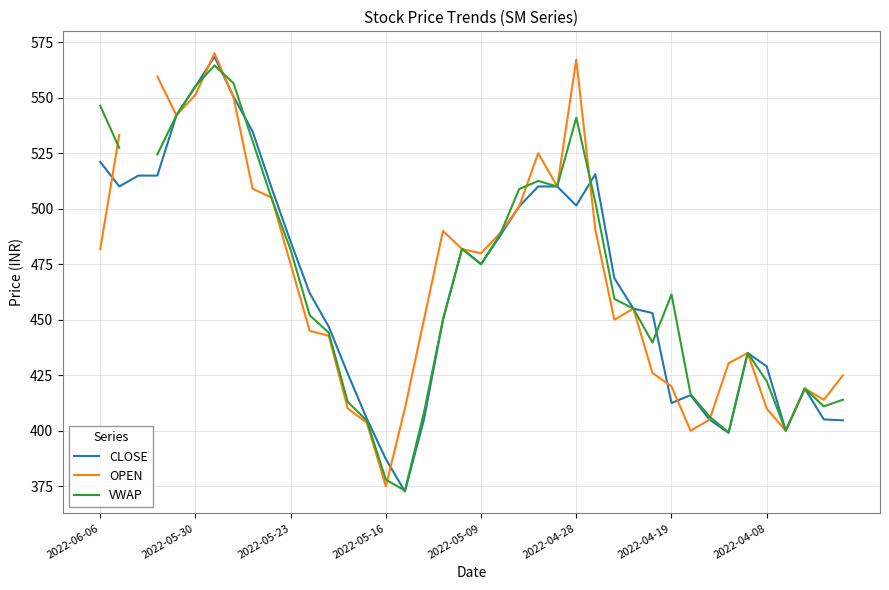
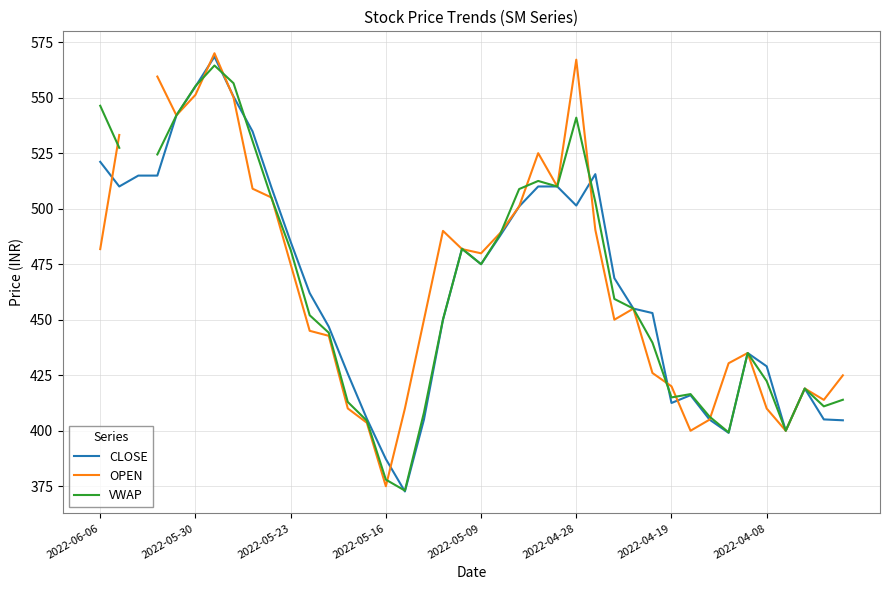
  {
    "CLOSE": {
      "2022-06-06": 521,
      "2022-05-23": 485,
      "2022-05-16": 387,
      "2022-04-28": 501,
      "2022-04-19": 413,
      "2022-04-08": 429
    },
    "OPEN": {
      "2022-06-06": 482,
      "2022-05-30": 551,
      "2022-05-23": 475,
      "2022-05-16": 375,
      "2022-05-09": 480,
      "2022-04-28": 567,
      "2022-04-19": 420,
      "2022-04-08": 410
    },
    "VWAP": {
      "2022-06-06": 546,
      "2022-05-23": 481,
      "2022-05-16": 378,
      "2022-04-28": 541,
-     "2022-04-19": 461,
+     "2022-04-19": 415,
      "2022-04-08": 422
    }
  }
